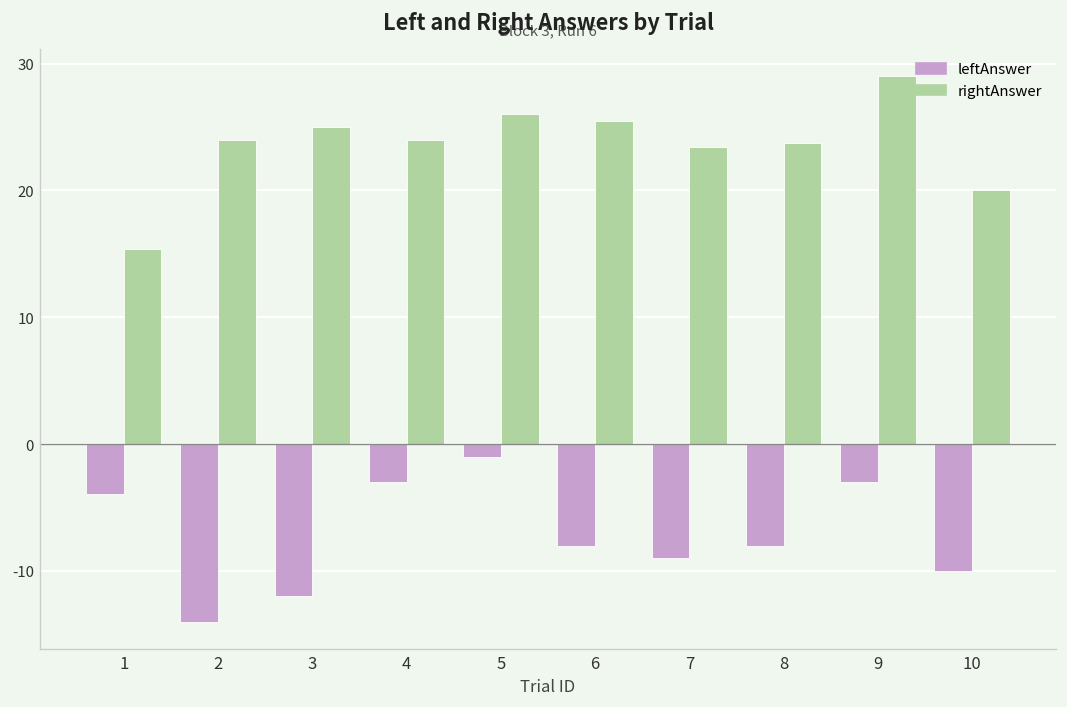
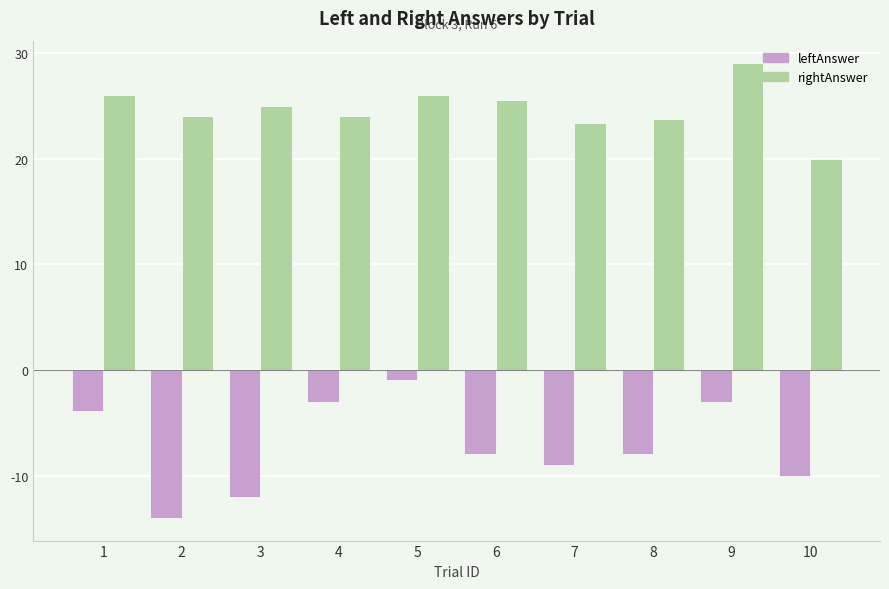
  {
    "leftAnswer": {
      "1": -3.9,
      "2": -14.0,
      "3": -12.0,
      "4": -3.0,
      "5": -1.0,
      "6": -8.0,
      "7": -9.0,
      "8": -8.0,
      "9": -3.0,
      "10": -10.0
    },
    "rightAnswer": {
-     "1": 15.4,
+     "1": 26.0,
      "2": 24.0,
      "3": 25.0,
      "4": 24.0,
      "5": 26.0,
      "6": 25.5,
      "7": 23.4,
      "8": 23.7,
      "9": 29.0,
      "10": 20.0
    }
  }
